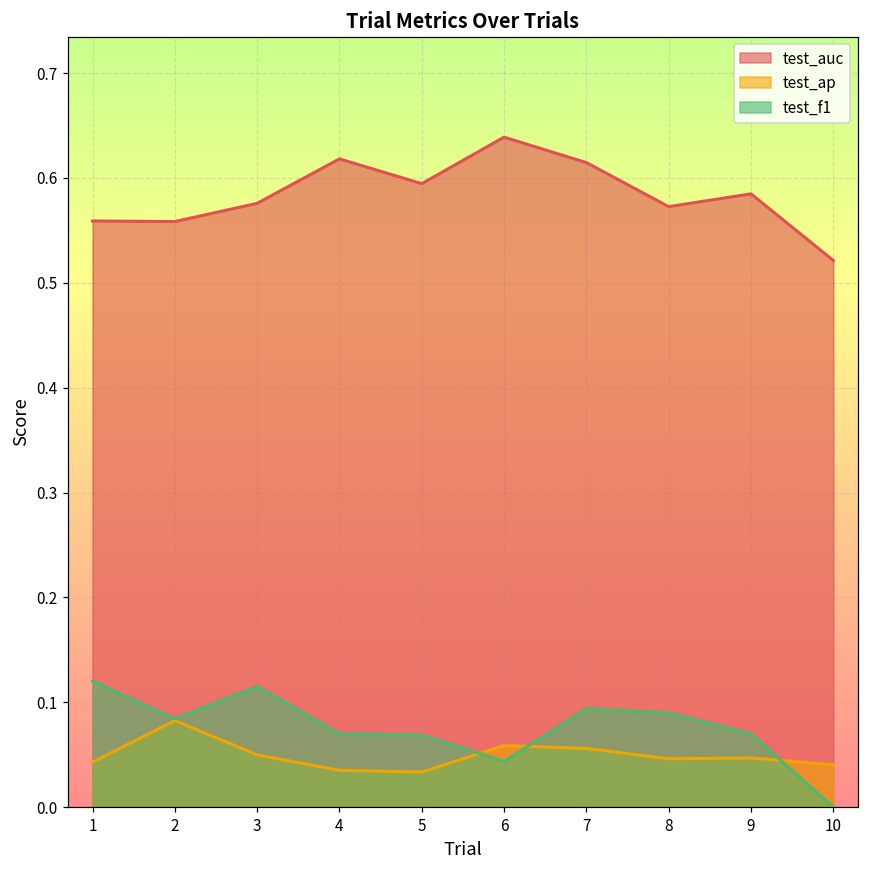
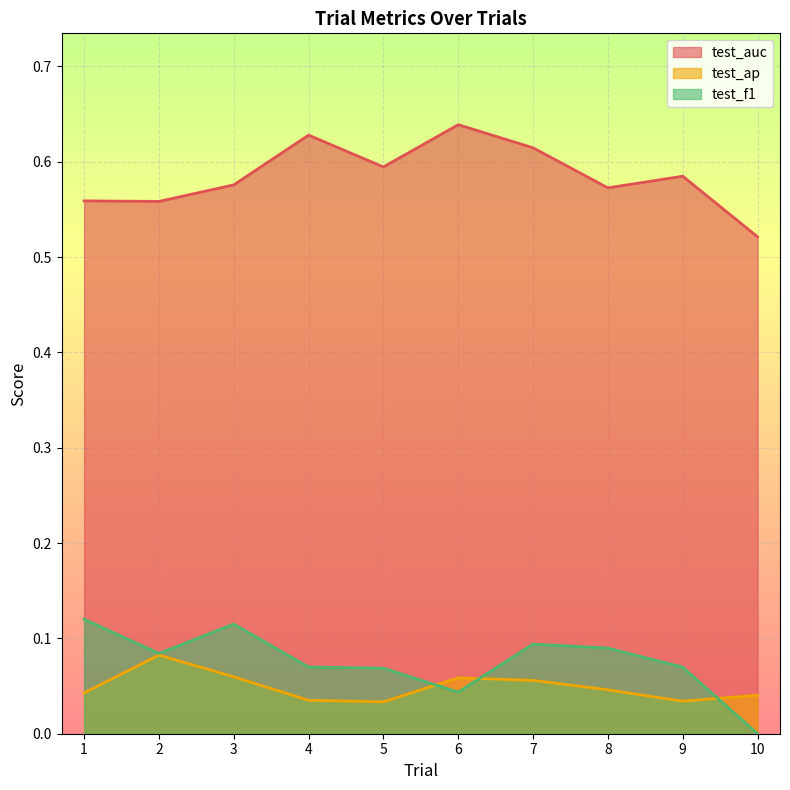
  {
    "test_auc": {
      "1": 0.56,
      "2": 0.56,
      "3": 0.58,
-     "4": 0.62,
+     "4": 0.63,
      "5": 0.59,
      "6": 0.64,
      "7": 0.61,
      "8": 0.57,
      "9": 0.58,
      "10": 0.52
    },
    "test_ap": {
      "1": 0.04,
-     "3": 0.05,
+     "3": 0.06,
      "4": 0.04,
      "5": 0.03,
      "6": 0.06,
      "7": 0.06,
      "8": 0.05,
-     "9": 0.05,
+     "9": 0.03,
      "10": 0.04
    },
    "test_f1": {
      "1": 0.12,
      "3": 0.11,
      "4": 0.07,
      "5": 0.07,
      "6": 0.04,
      "7": 0.09,
      "8": 0.09,
      "9": 0.07,
      "10": 0.00
    }
  }
